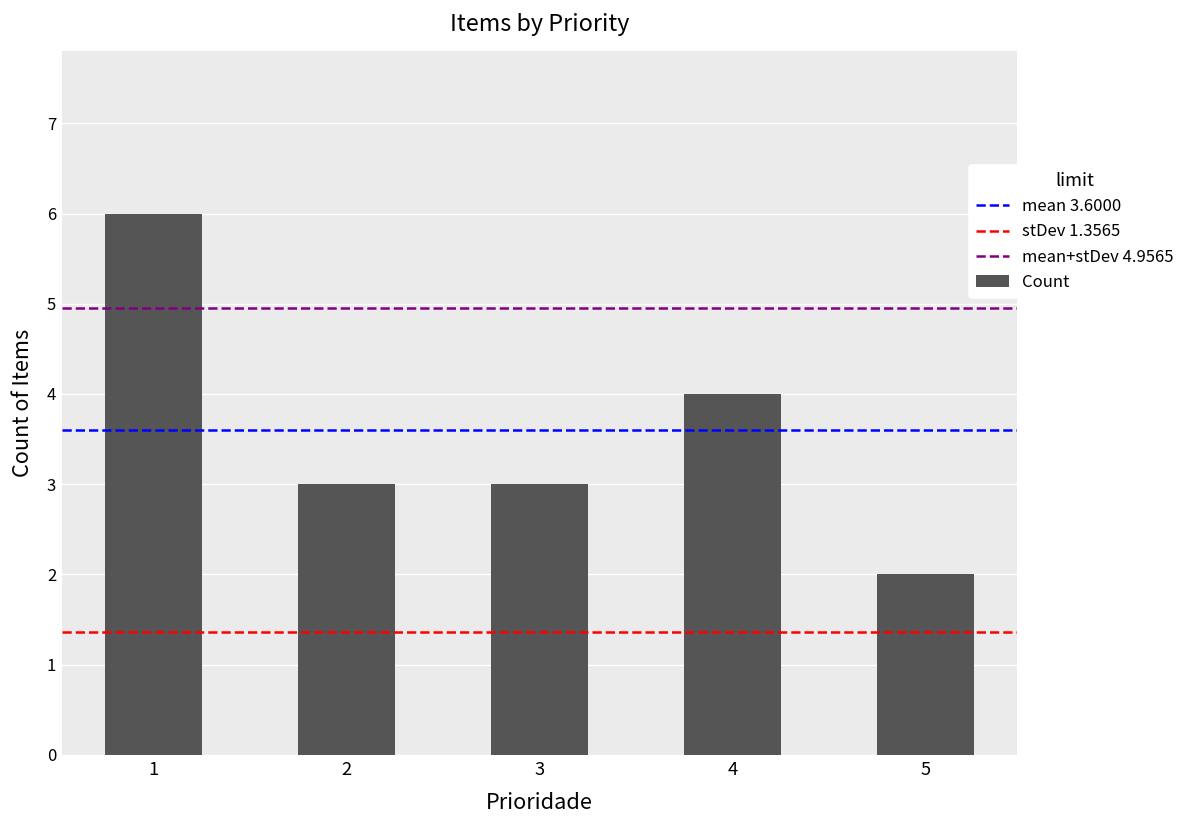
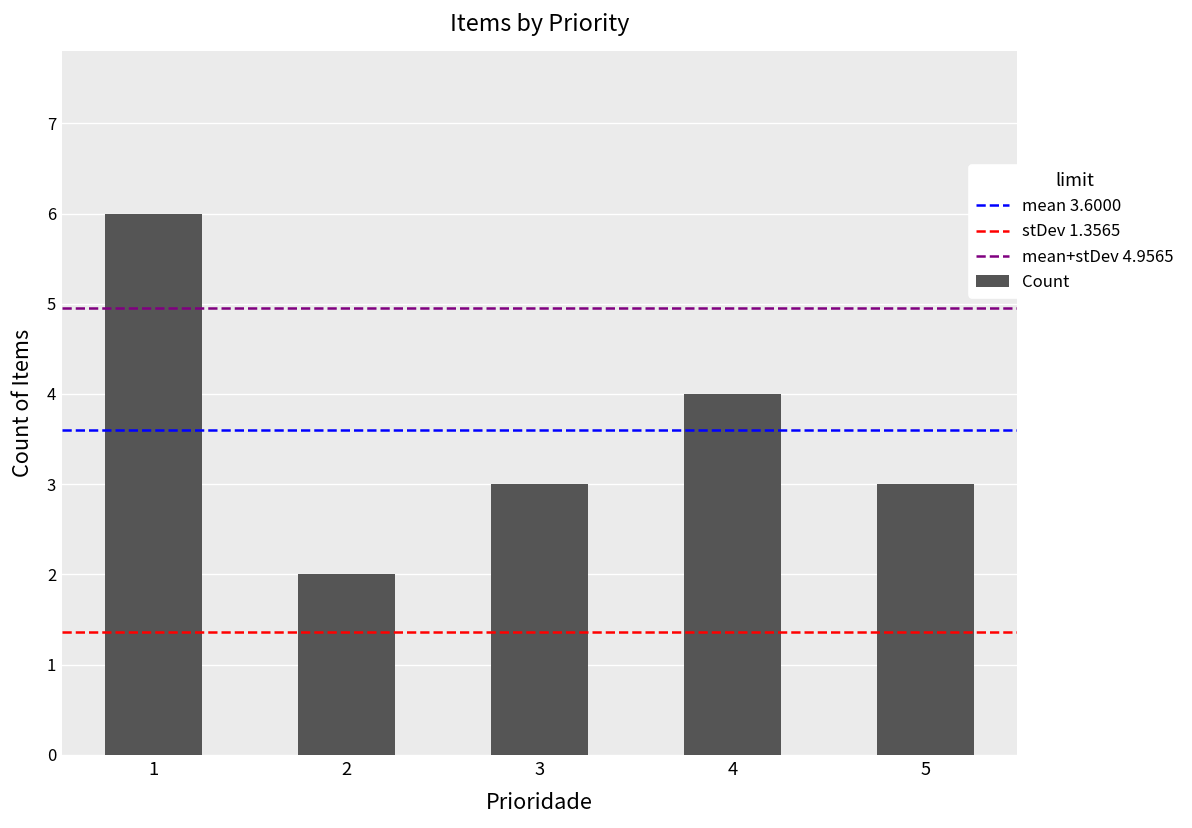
  {
    "1": 6,
-   "2": 3,
+   "2": 2,
    "3": 3,
    "4": 4,
-   "5": 2
+   "5": 3
  }
